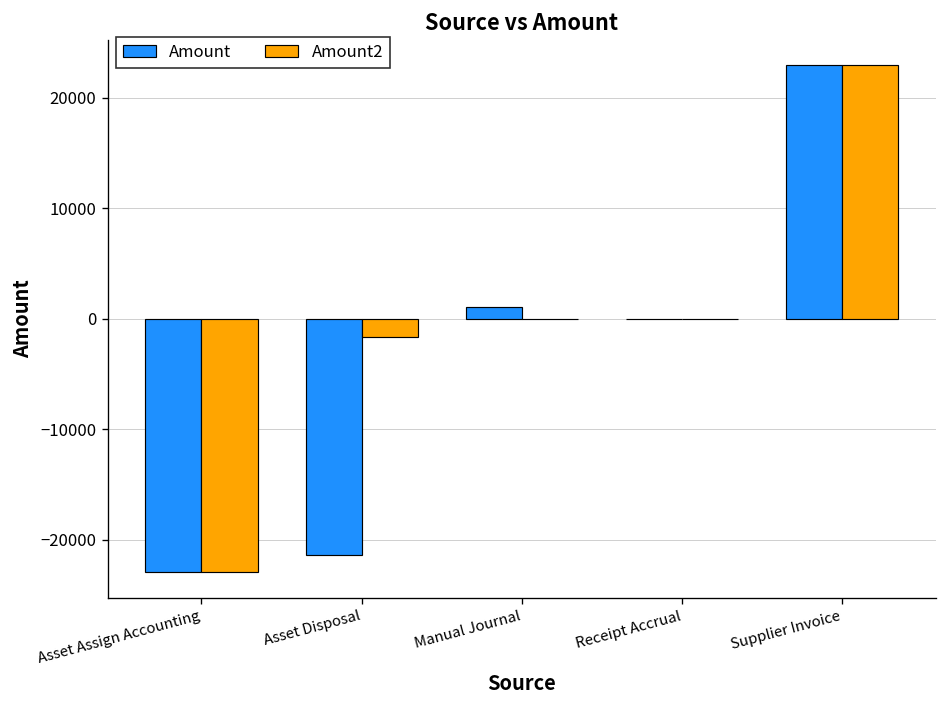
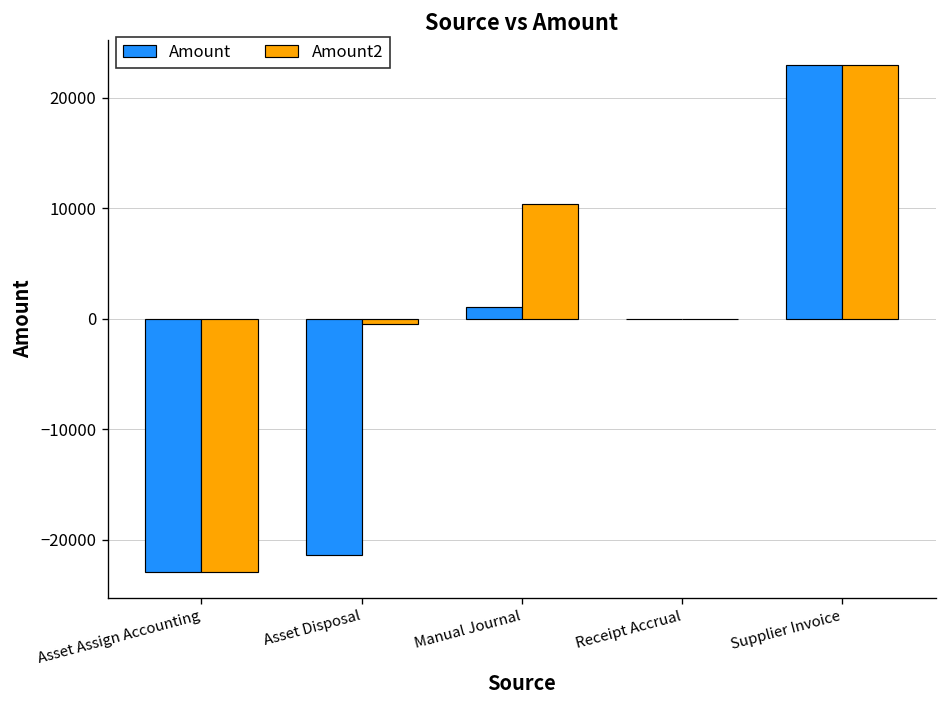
  {
    "Amount": {
      "Asset Assign Accounting": -23000,
      "Asset Disposal": -21000,
      "Manual Journal": 1000,
      "Supplier Invoice": 23000
    },
    "Amount2": {
      "Asset Assign Accounting": -23000,
-     "Asset Disposal": -2000,
-     "Manual Journal": 0,
+     "Asset Disposal": 0,
+     "Manual Journal": 10000,
      "Supplier Invoice": 23000
    }
  }
